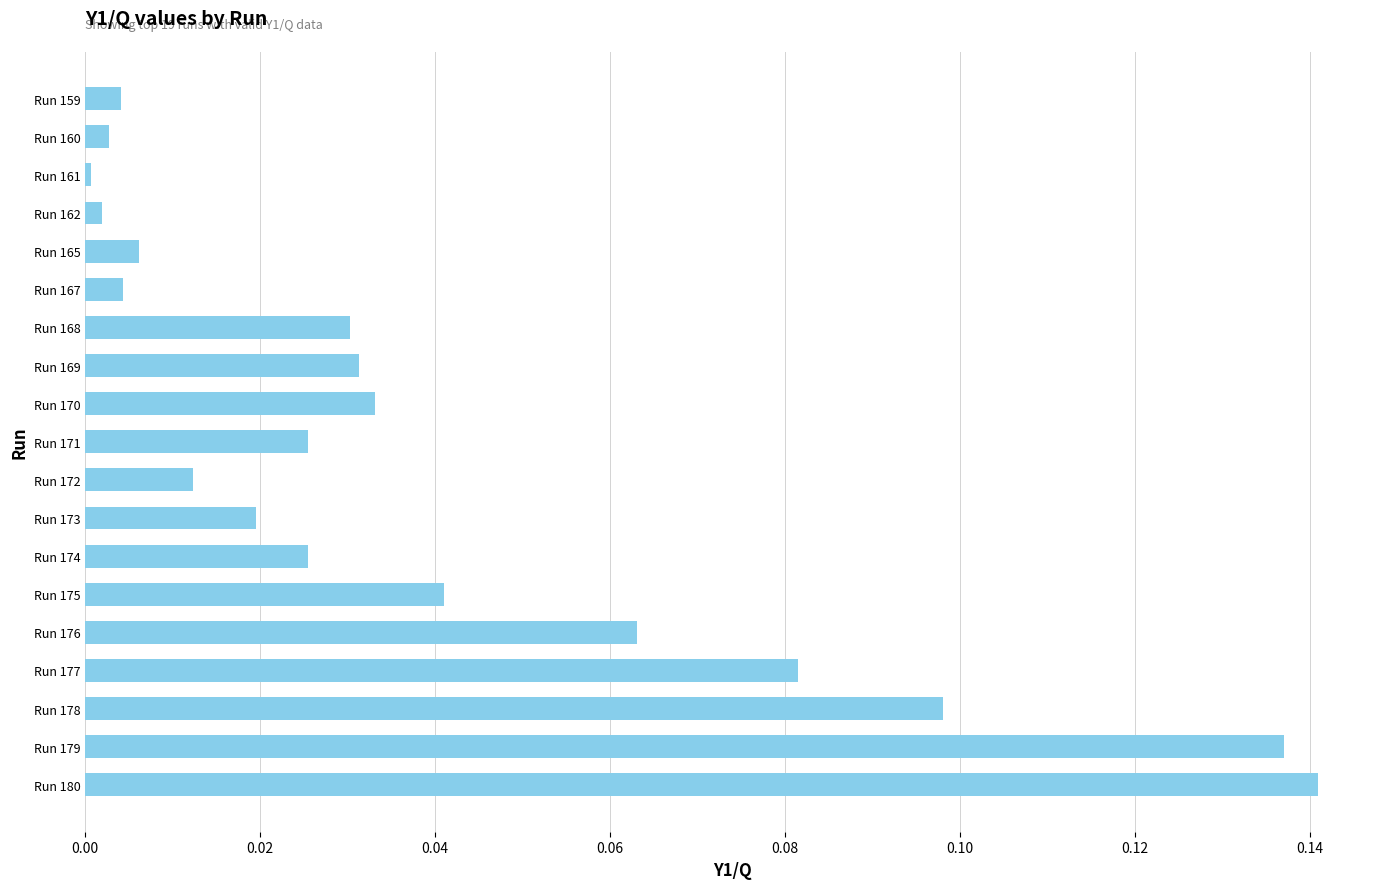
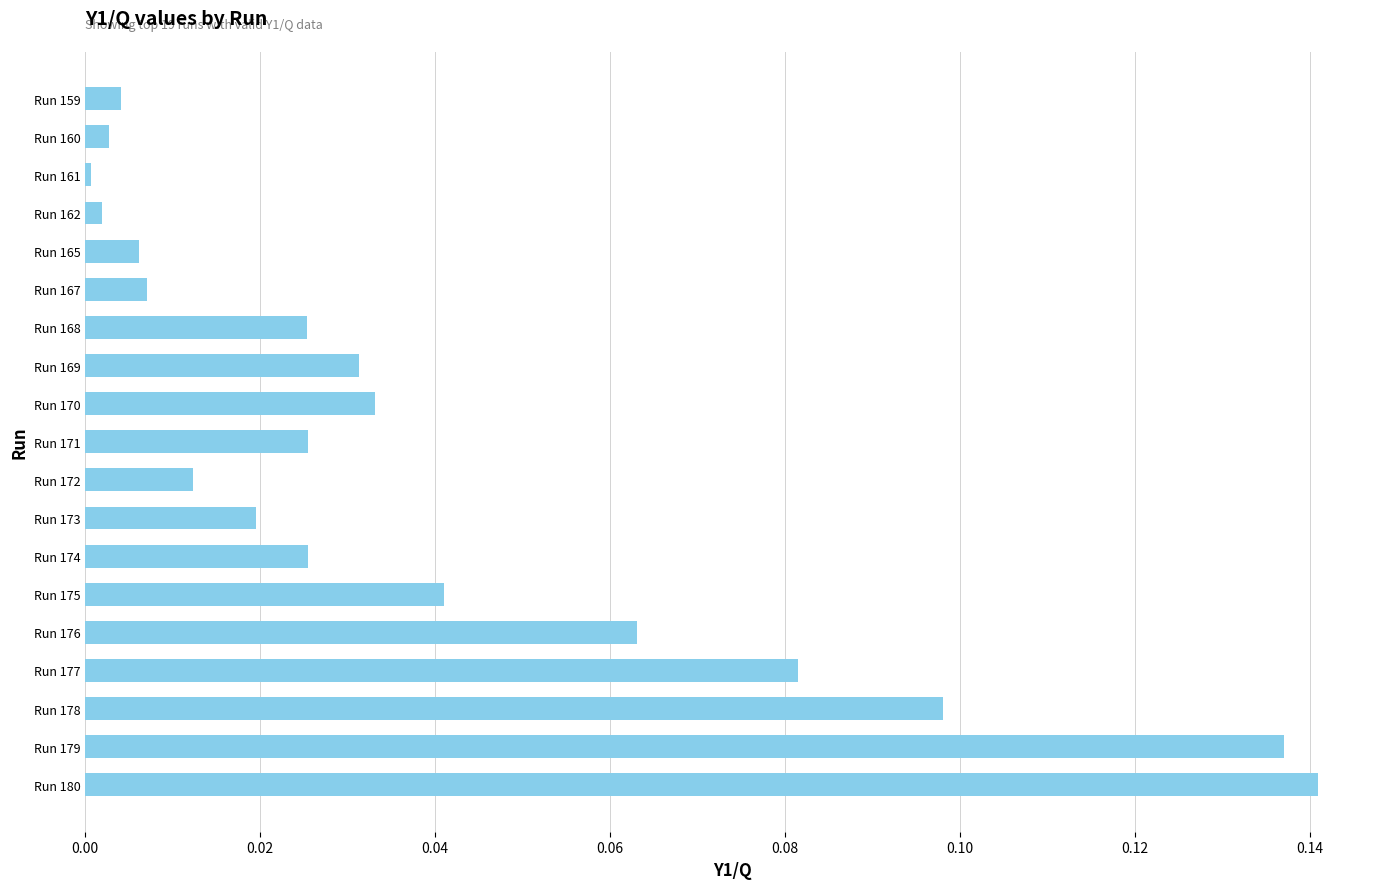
  {
    "Run 159": 0.004,
    "Run 160": 0.003,
    "Run 161": 0.001,
    "Run 162": 0.002,
    "Run 165": 0.006,
-   "Run 167": 0.004,
-   "Run 168": 0.030,
+   "Run 167": 0.007,
+   "Run 168": 0.025,
    "Run 169": 0.031,
    "Run 170": 0.033,
    "Run 171": 0.026,
    "Run 172": 0.012,
    "Run 173": 0.020,
    "Run 174": 0.025,
    "Run 175": 0.041,
    "Run 176": 0.063,
    "Run 177": 0.082,
    "Run 178": 0.098,
    "Run 179": 0.137,
    "Run 180": 0.141
  }
